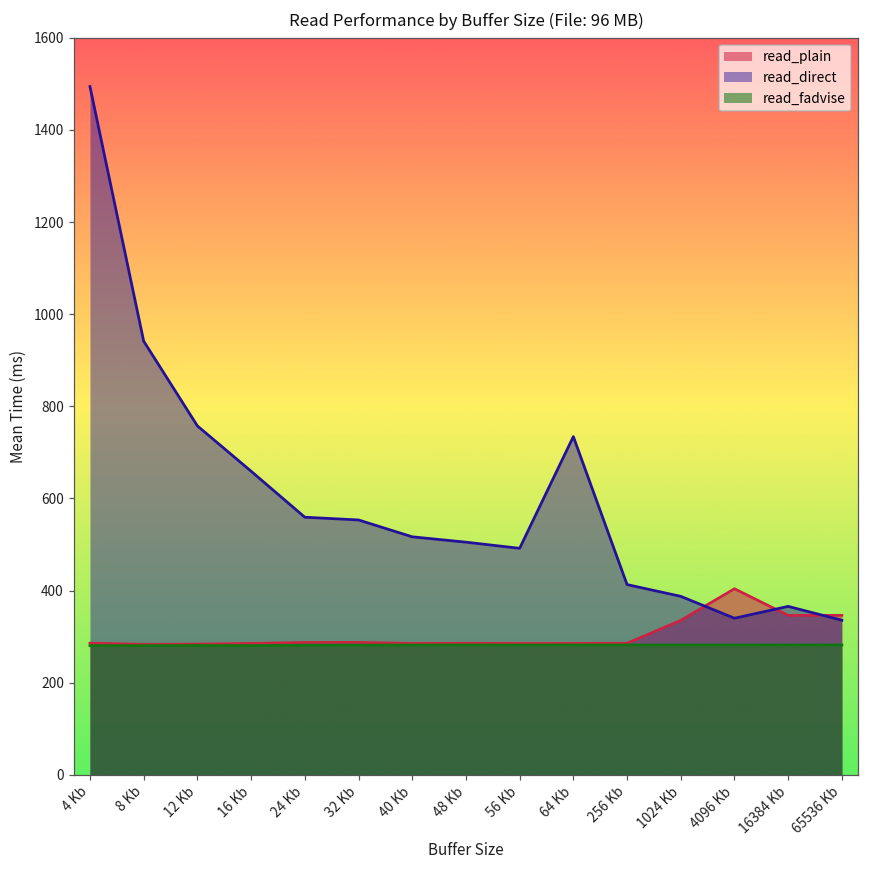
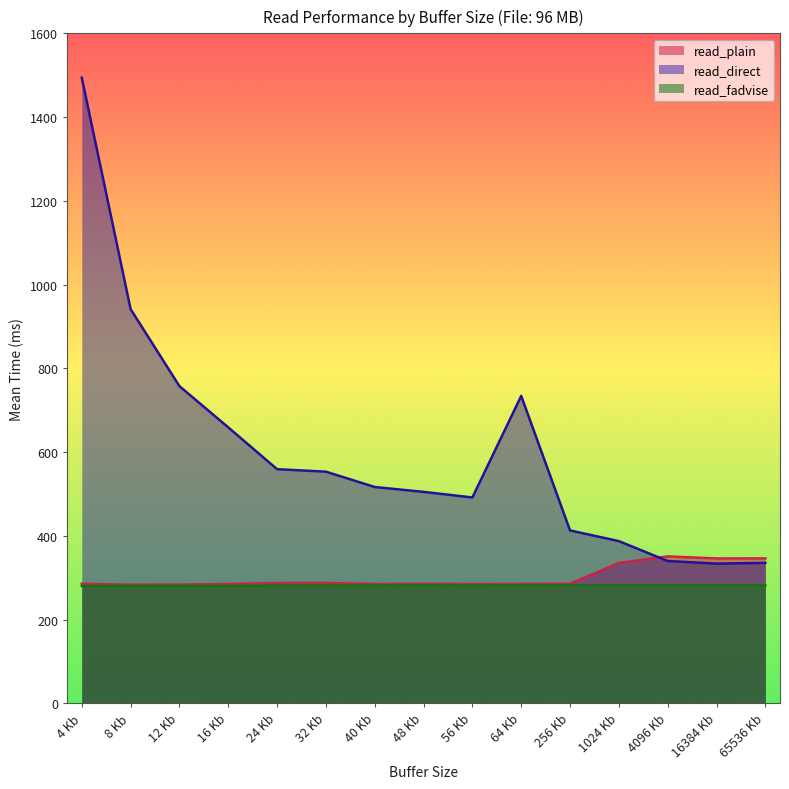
  {
    "read_plain": {
      "1024 Kb": 340,
-     "4096 Kb": 400,
+     "4096 Kb": 350,
      "16384 Kb": 350,
      "65536 Kb": 350
    },
    "read_direct": {
      "4 Kb": 1490,
      "8 Kb": 940,
      "12 Kb": 760,
      "16 Kb": 660,
      "24 Kb": 560,
      "32 Kb": 550,
      "40 Kb": 520,
      "48 Kb": 510,
      "56 Kb": 490,
      "64 Kb": 730,
      "256 Kb": 410,
      "1024 Kb": 390,
      "4096 Kb": 340,
-     "16384 Kb": 370,
+     "16384 Kb": 330,
      "65536 Kb": 340
    },
    "read_fadvise": {
      "1024 Kb": 280,
      "4096 Kb": 280,
      "16384 Kb": 280,
      "65536 Kb": 280
    }
  }
